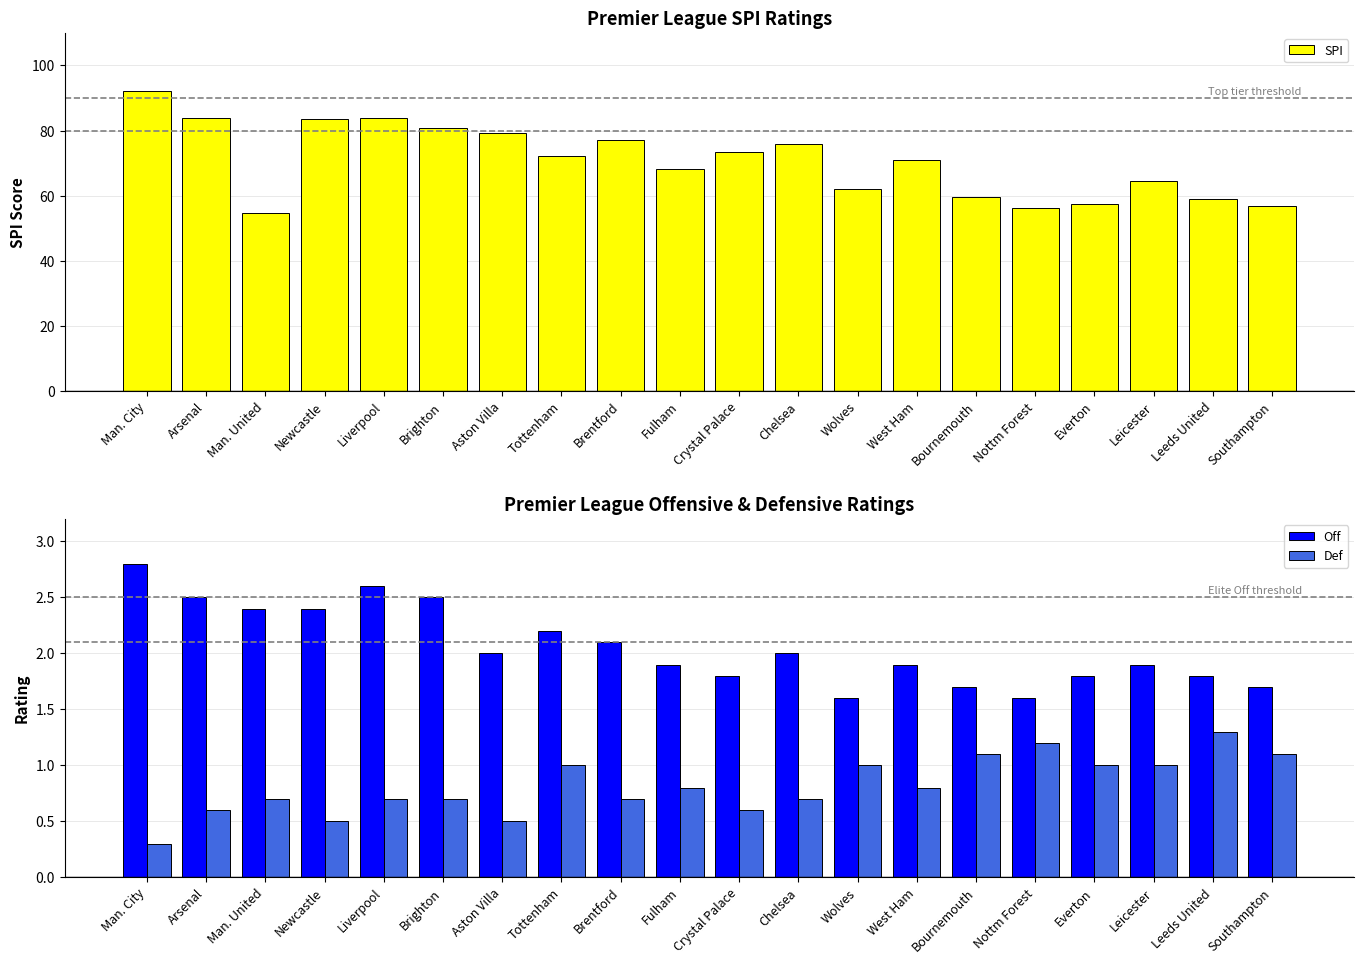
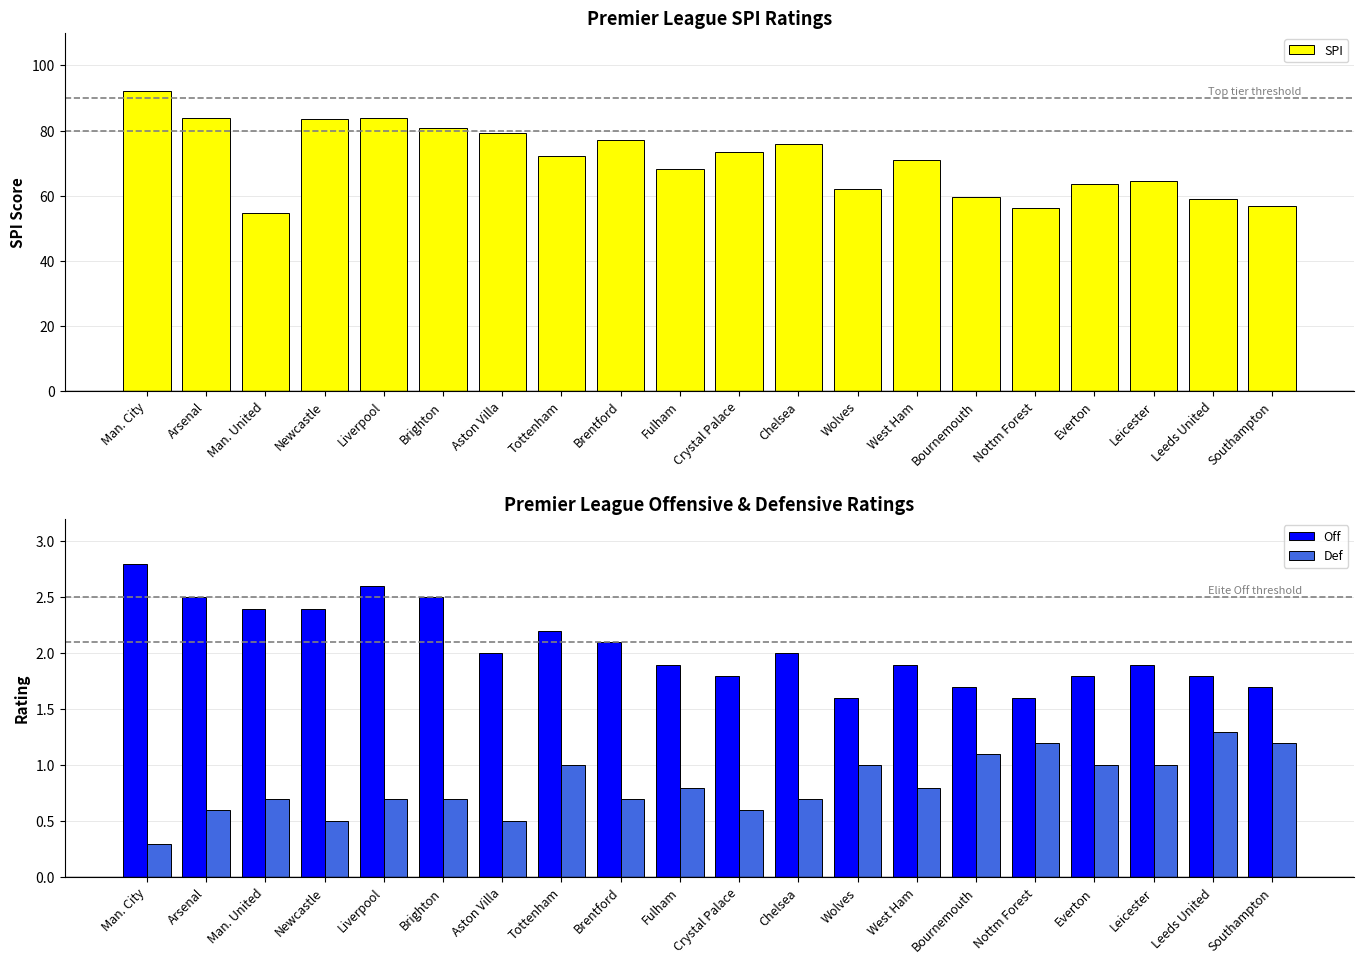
  {
    "Premier League SPI Ratings": {
      "Man. City": 92,
      "Arsenal": 84,
      "Man. United": 55,
      "Newcastle": 84,
      "Liverpool": 84,
      "Brighton": 81,
      "Aston Villa": 79,
      "Tottenham": 72,
      "Brentford": 77,
      "Fulham": 68,
      "Crystal Palace": 74,
      "Chelsea": 76,
      "Wolves": 62,
      "West Ham": 71,
      "Bournemouth": 60,
      "Nottm Forest": 56,
-     "Everton": 57,
+     "Everton": 64,
      "Leicester": 64,
      "Leeds United": 59,
      "Southampton": 57
    },
    "Premier League Offensive & Defensive Ratings": {
      "Off": {
        "Man. City": 2.8,
        "Arsenal": 2.5,
        "Man. United": 2.4,
        "Newcastle": 2.4,
        "Liverpool": 2.6,
        "Brighton": 2.5,
        "Aston Villa": 2.0,
        "Tottenham": 2.2,
        "Brentford": 2.1,
        "Fulham": 1.9,
        "Crystal Palace": 1.8,
        "Chelsea": 2.0,
        "Wolves": 1.6,
        "West Ham": 1.9,
        "Bournemouth": 1.7,
        "Nottm Forest": 1.6,
        "Everton": 1.8,
        "Leicester": 1.9,
        "Leeds United": 1.8,
        "Southampton": 1.7
      },
      "Def": {
        "Man. City": 0.3,
        "Arsenal": 0.6,
        "Man. United": 0.7,
        "Newcastle": 0.5,
        "Liverpool": 0.7,
        "Brighton": 0.7,
        "Aston Villa": 0.5,
        "Tottenham": 1.0,
        "Brentford": 0.7,
        "Fulham": 0.8,
        "Crystal Palace": 0.6,
        "Chelsea": 0.7,
        "Wolves": 1.0,
        "West Ham": 0.8,
        "Bournemouth": 1.1,
        "Nottm Forest": 1.2,
        "Everton": 1.0,
        "Leicester": 1.0,
        "Leeds United": 1.3,
-       "Southampton": 1.1
+       "Southampton": 1.2
      }
    }
  }
